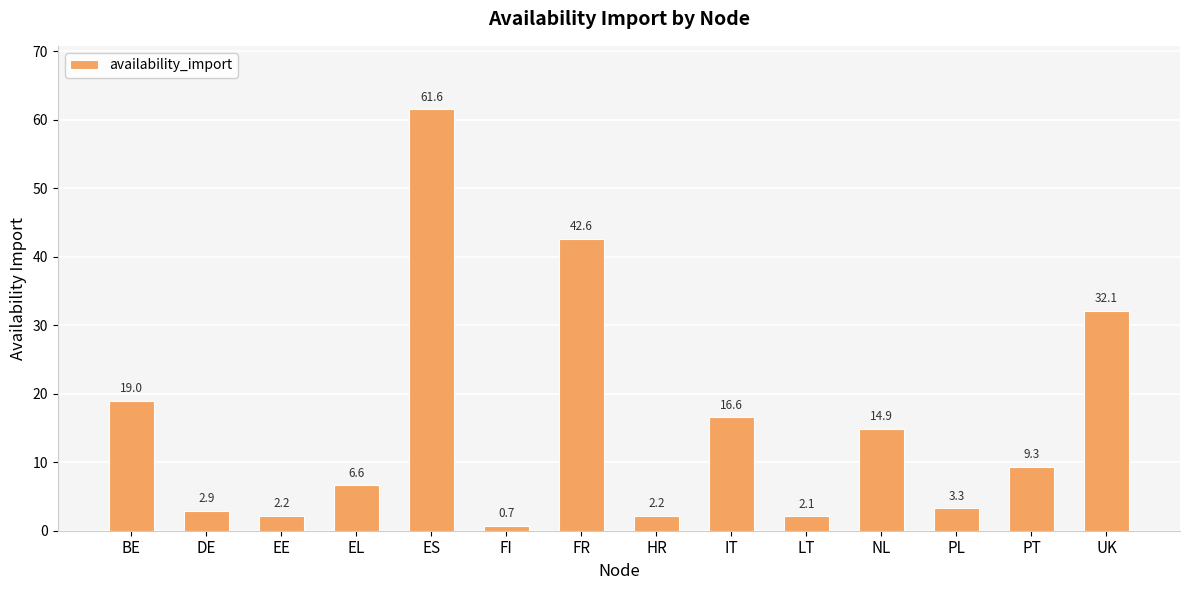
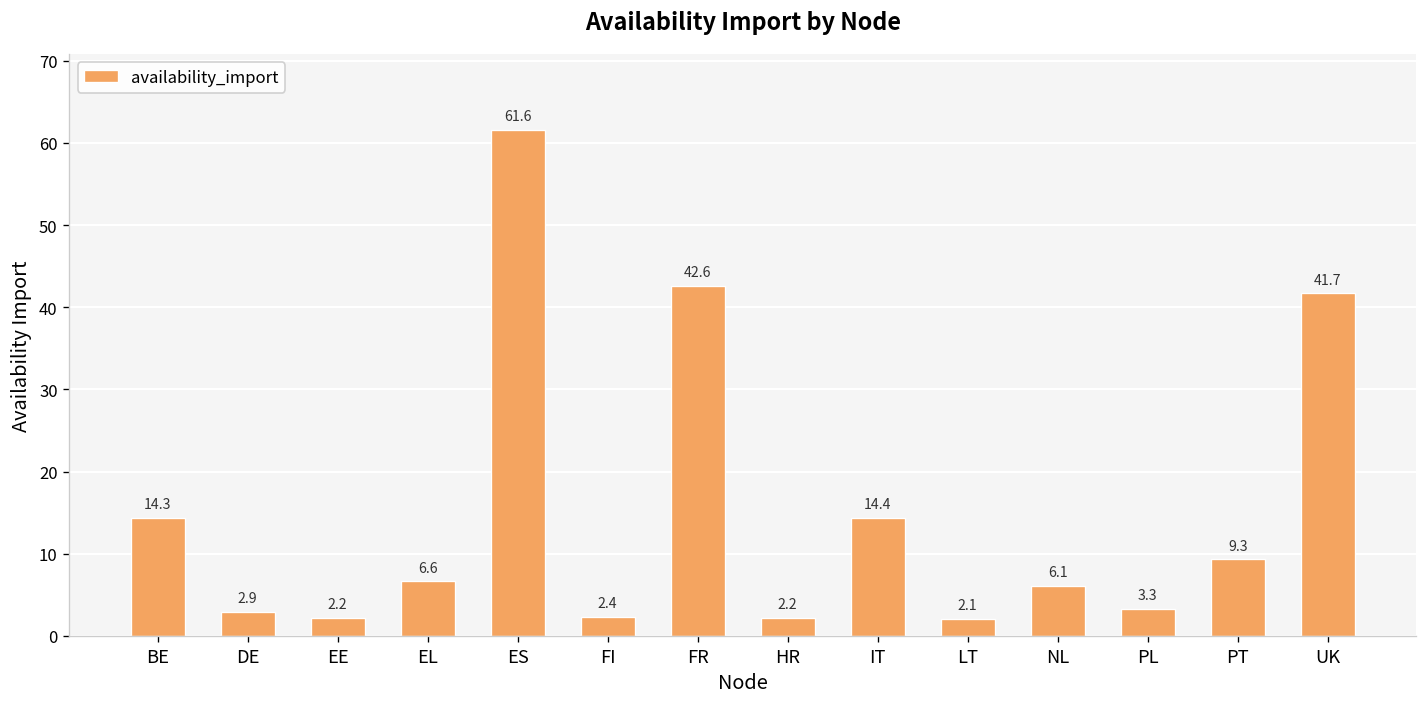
  {
-   "BE": 19.0,
+   "BE": 14.3,
    "DE": 2.9,
    "EE": 2.2,
    "EL": 6.6,
    "ES": 61.6,
-   "FI": 0.7,
+   "FI": 2.4,
    "FR": 42.6,
    "HR": 2.2,
-   "IT": 16.6,
+   "IT": 14.4,
    "LT": 2.1,
-   "NL": 14.9,
+   "NL": 6.1,
    "PL": 3.3,
    "PT": 9.3,
-   "UK": 32.1
+   "UK": 41.7
  }
